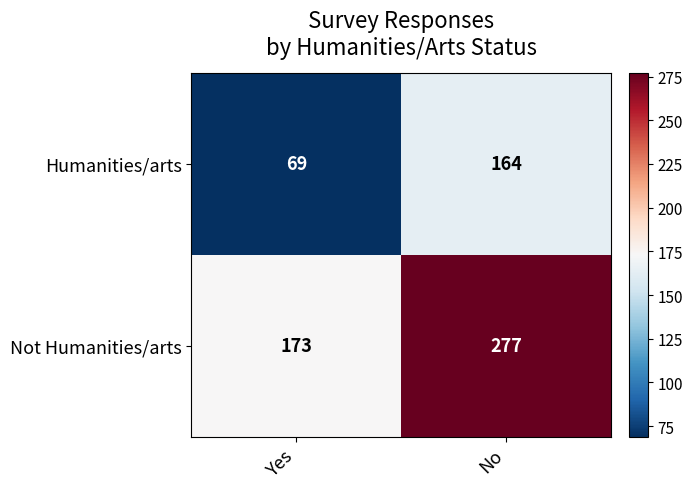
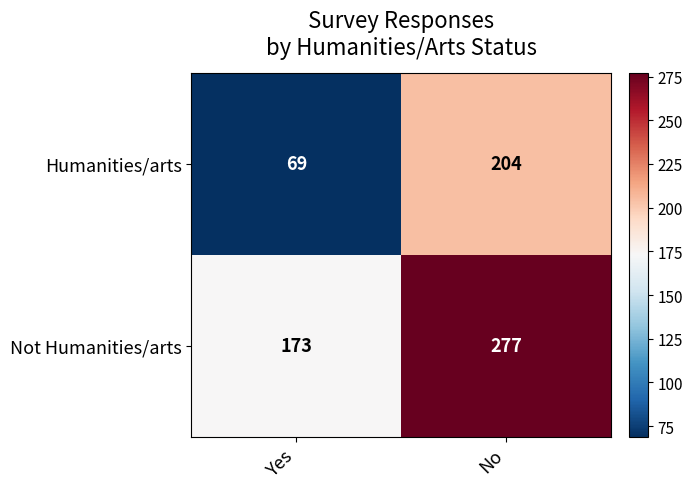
  {
    "Humanities/arts": {
      "Yes": 69,
-     "No": 164
+     "No": 204
    },
    "Not Humanities/arts": {
      "Yes": 173,
      "No": 277
    }
  }
